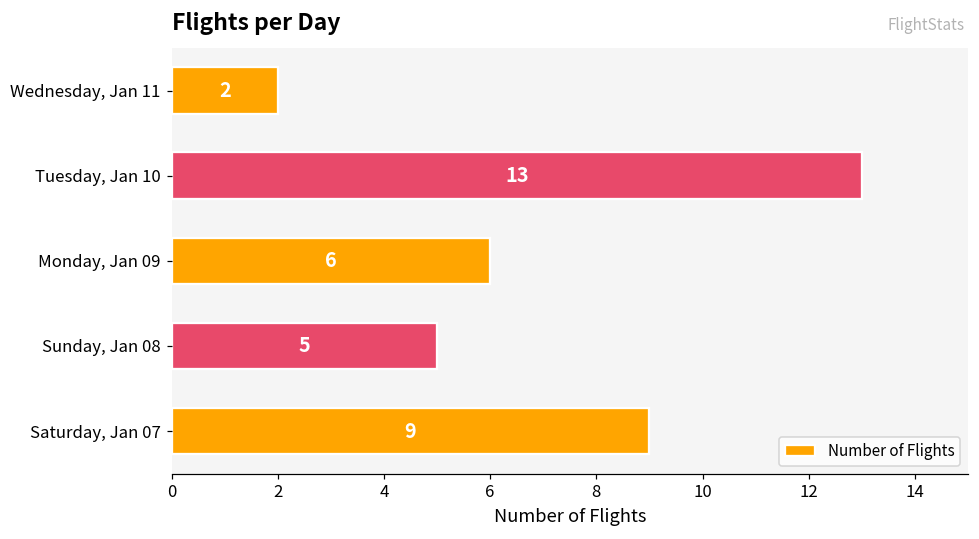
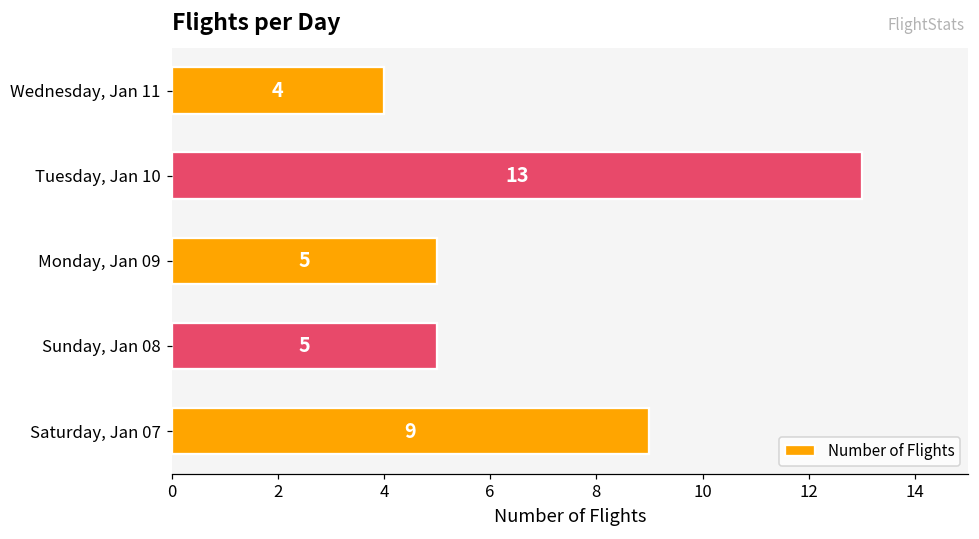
  {
-   "Wednesday, Jan 11": 2,
+   "Wednesday, Jan 11": 4,
    "Tuesday, Jan 10": 13,
-   "Monday, Jan 09": 6,
+   "Monday, Jan 09": 5,
    "Sunday, Jan 08": 5,
    "Saturday, Jan 07": 9
  }
